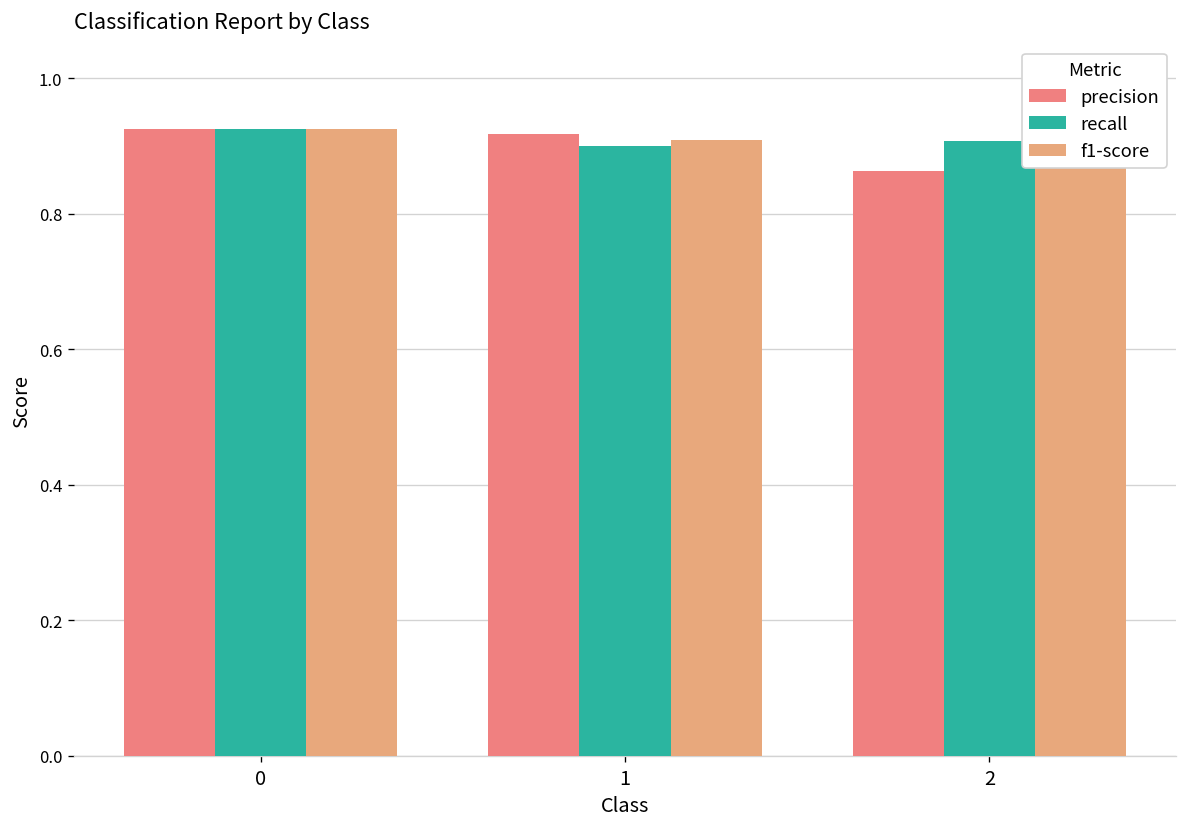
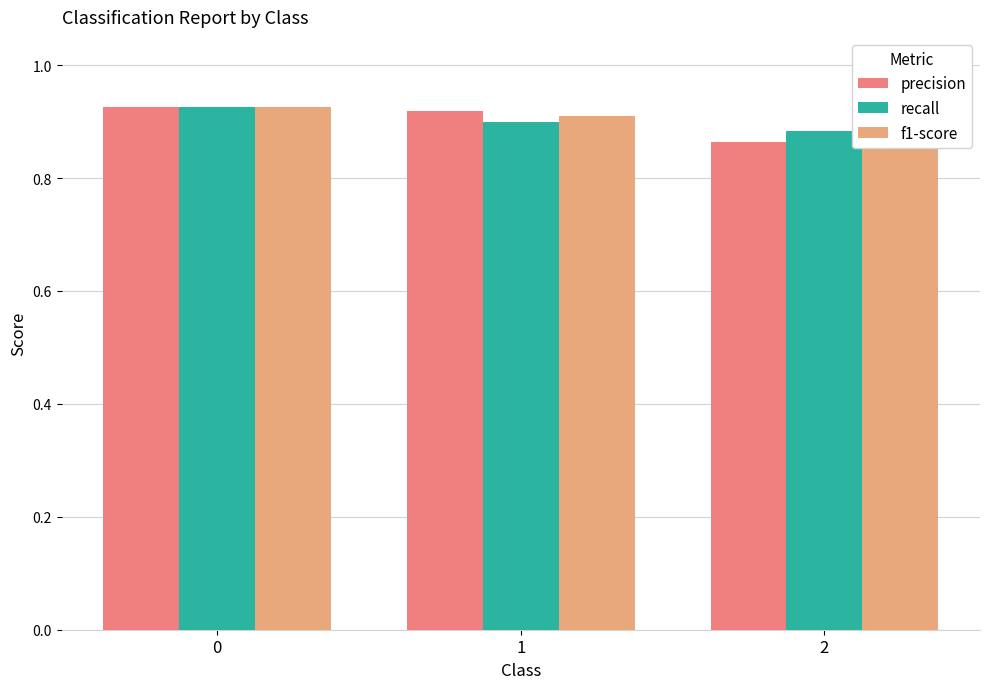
  {
    "recall": {
      "0": 0.93,
      "1": 0.90,
-     "2": 0.91
+     "2": 0.88
    }
  }
